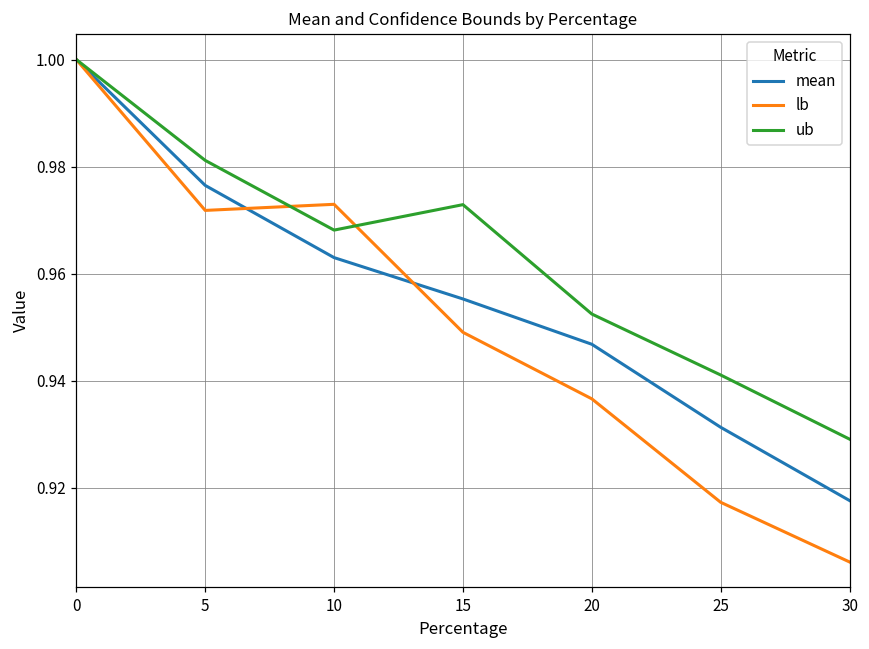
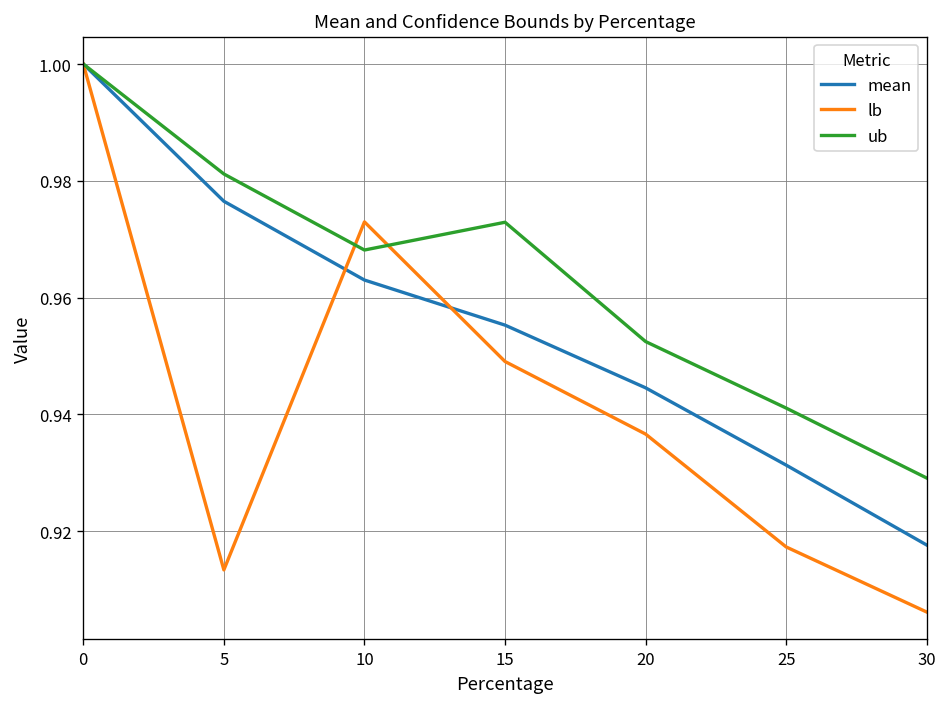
  {
    "mean": {
      "5": 0.976,
      "10": 0.963,
      "15": 0.955,
-     "20": 0.947,
+     "20": 0.945,
      "25": 0.931,
      "30": 0.918
    },
    "lb": {
-     "5": 0.972,
+     "5": 0.913,
      "10": 0.973,
      "15": 0.949,
      "20": 0.937,
      "25": 0.917,
      "30": 0.906
    },
    "ub": {
      "5": 0.981,
      "10": 0.968,
      "15": 0.973,
      "20": 0.952,
      "25": 0.941,
      "30": 0.929
    }
  }
